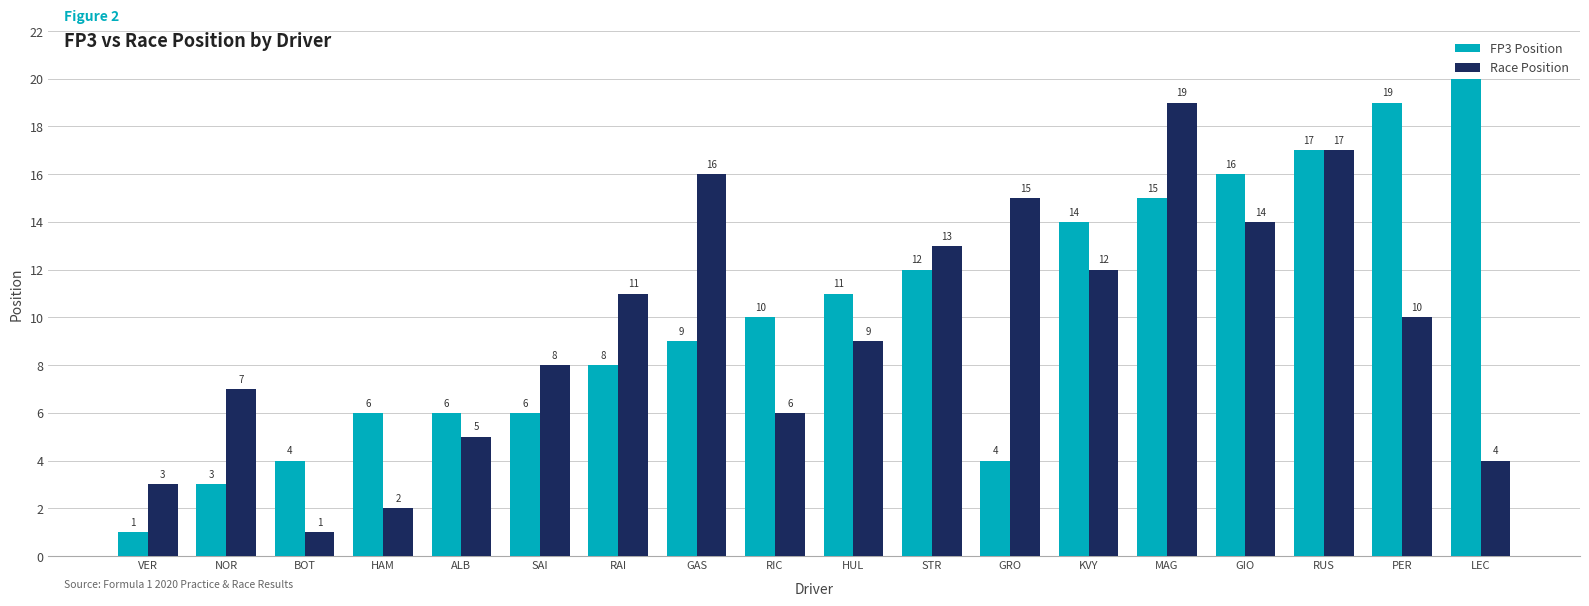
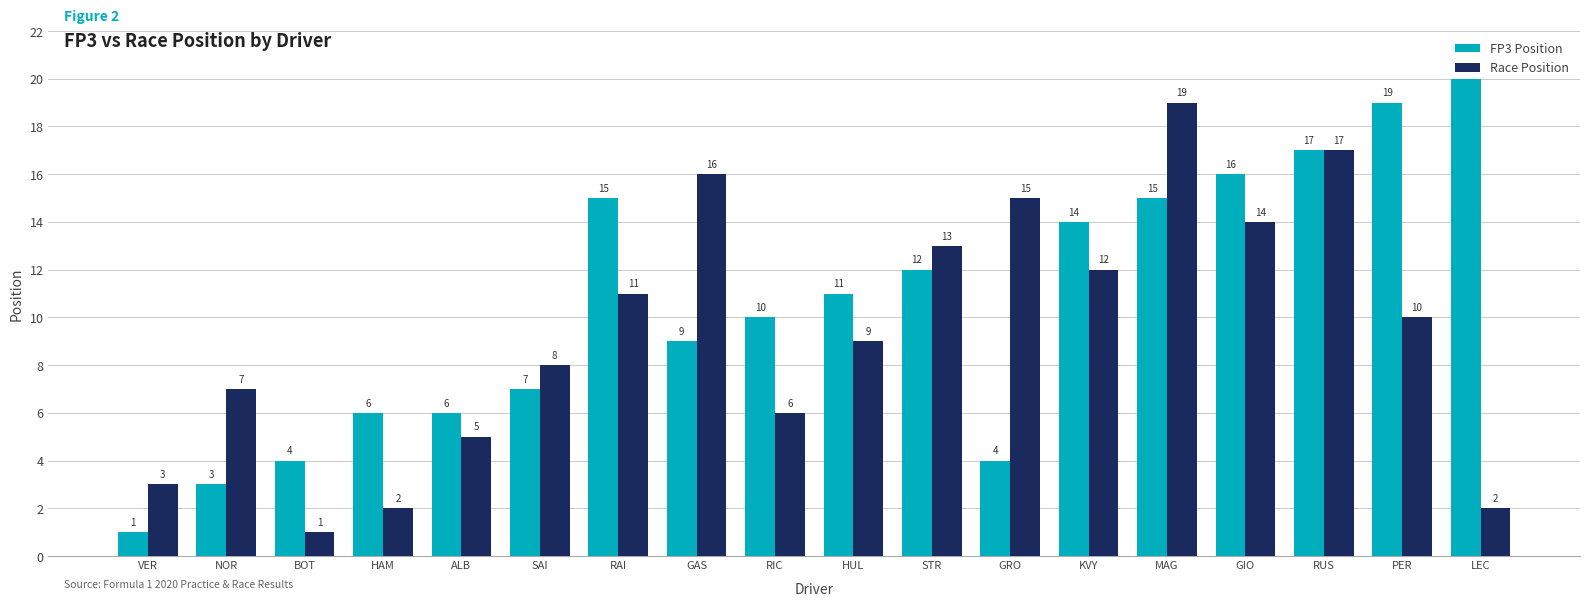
  {
    "FP3 Position": {
      "VER": 1,
      "NOR": 3,
      "BOT": 4,
      "HAM": 6,
      "ALB": 6,
-     "SAI": 6,
-     "RAI": 8,
+     "SAI": 7,
+     "RAI": 15,
      "GAS": 9,
      "RIC": 10,
      "HUL": 11,
      "STR": 12,
      "GRO": 4,
      "KVY": 14,
      "MAG": 15,
      "GIO": 16,
      "RUS": 17,
      "PER": 19
    },
    "Race Position": {
      "VER": 3,
      "NOR": 7,
      "BOT": 1,
      "HAM": 2,
      "ALB": 5,
      "SAI": 8,
      "RAI": 11,
      "GAS": 16,
      "RIC": 6,
      "HUL": 9,
      "STR": 13,
      "GRO": 15,
      "KVY": 12,
      "MAG": 19,
      "GIO": 14,
      "RUS": 17,
      "PER": 10,
-     "LEC": 4
+     "LEC": 2
    }
  }
